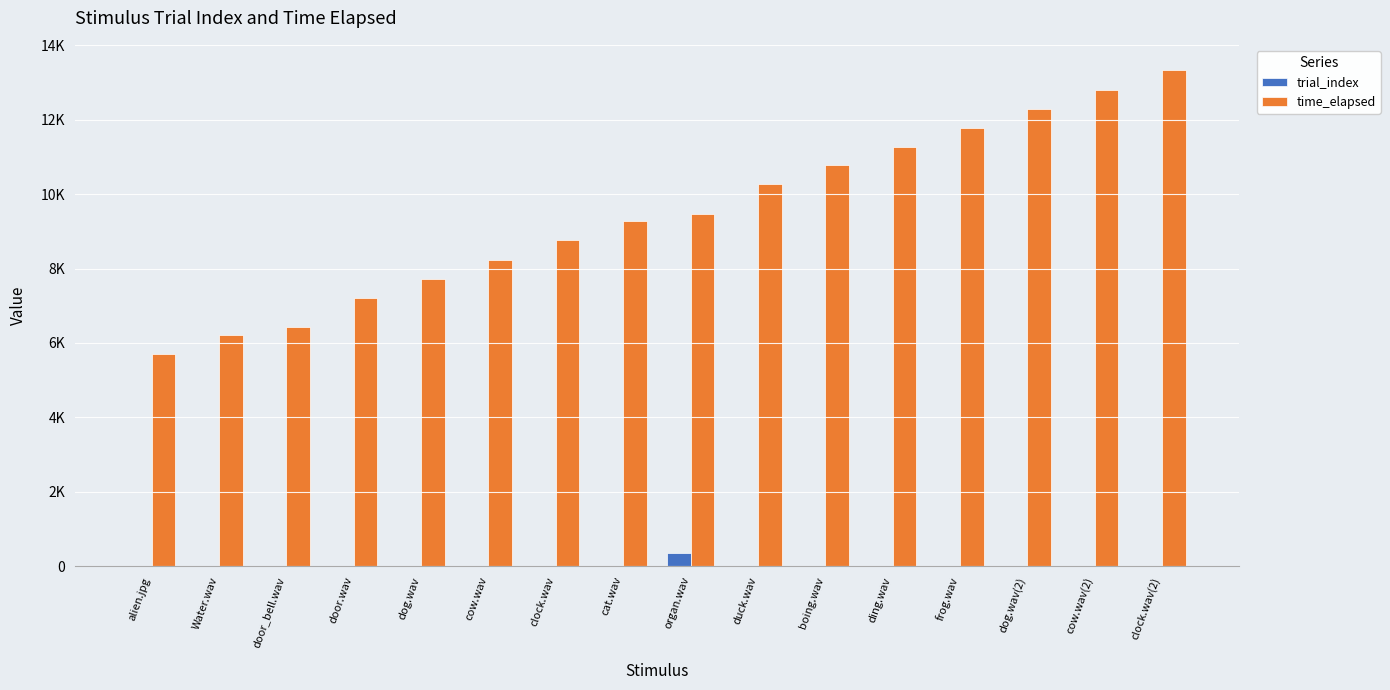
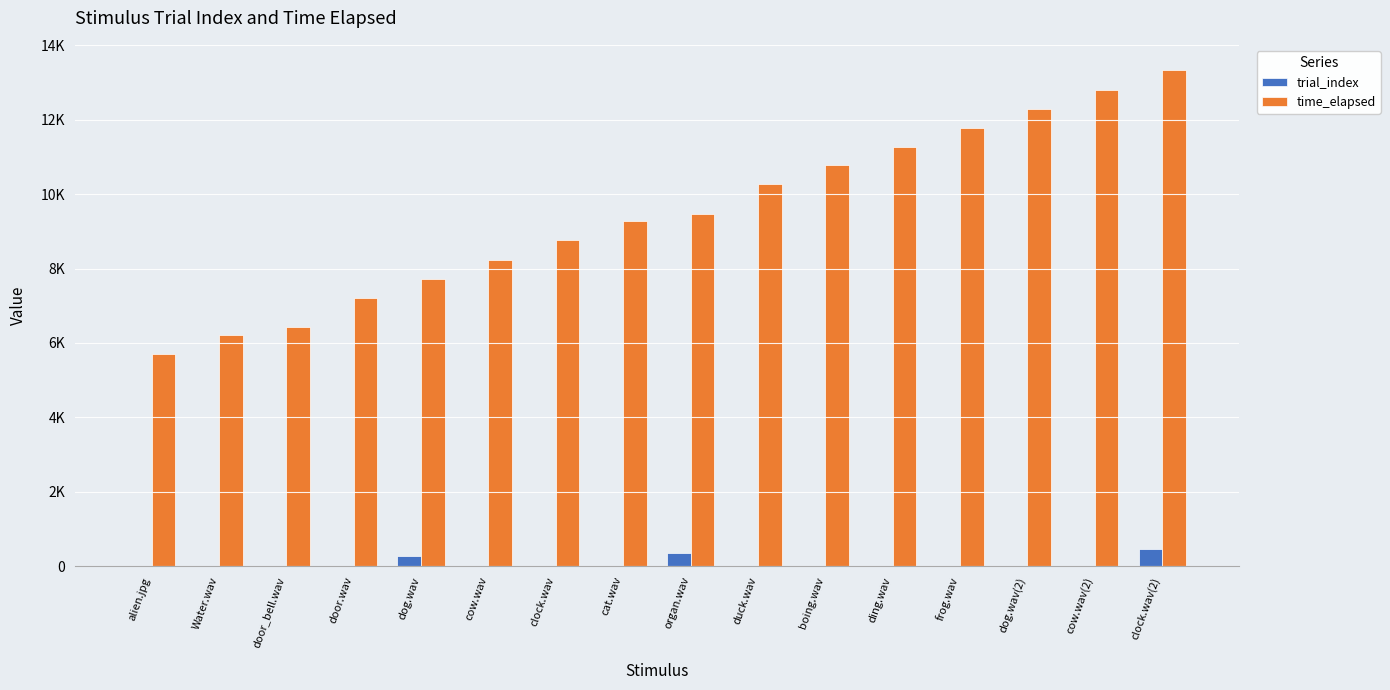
  {
    "trial_index": {
      "alien.jpg": 0,
-     "dog.wav": 0,
+     "dog.wav": 300,
      "organ.wav": 400,
-     "clock.wav(2)": 0
+     "clock.wav(2)": 500
    },
    "time_elapsed": {
      "alien.jpg": 5700,
      "Water.wav": 6200,
      "door_bell.wav": 6400,
      "door.wav": 7200,
      "dog.wav": 7700,
      "cow.wav": 8200,
      "clock.wav": 8800,
      "cat.wav": 9300,
      "organ.wav": 9500,
      "duck.wav": 10300,
      "boing.wav": 10800,
      "ding.wav": 11300,
      "frog.wav": 11800,
      "dog.wav(2)": 12300,
      "cow.wav(2)": 12800,
      "clock.wav(2)": 13300
    }
  }
